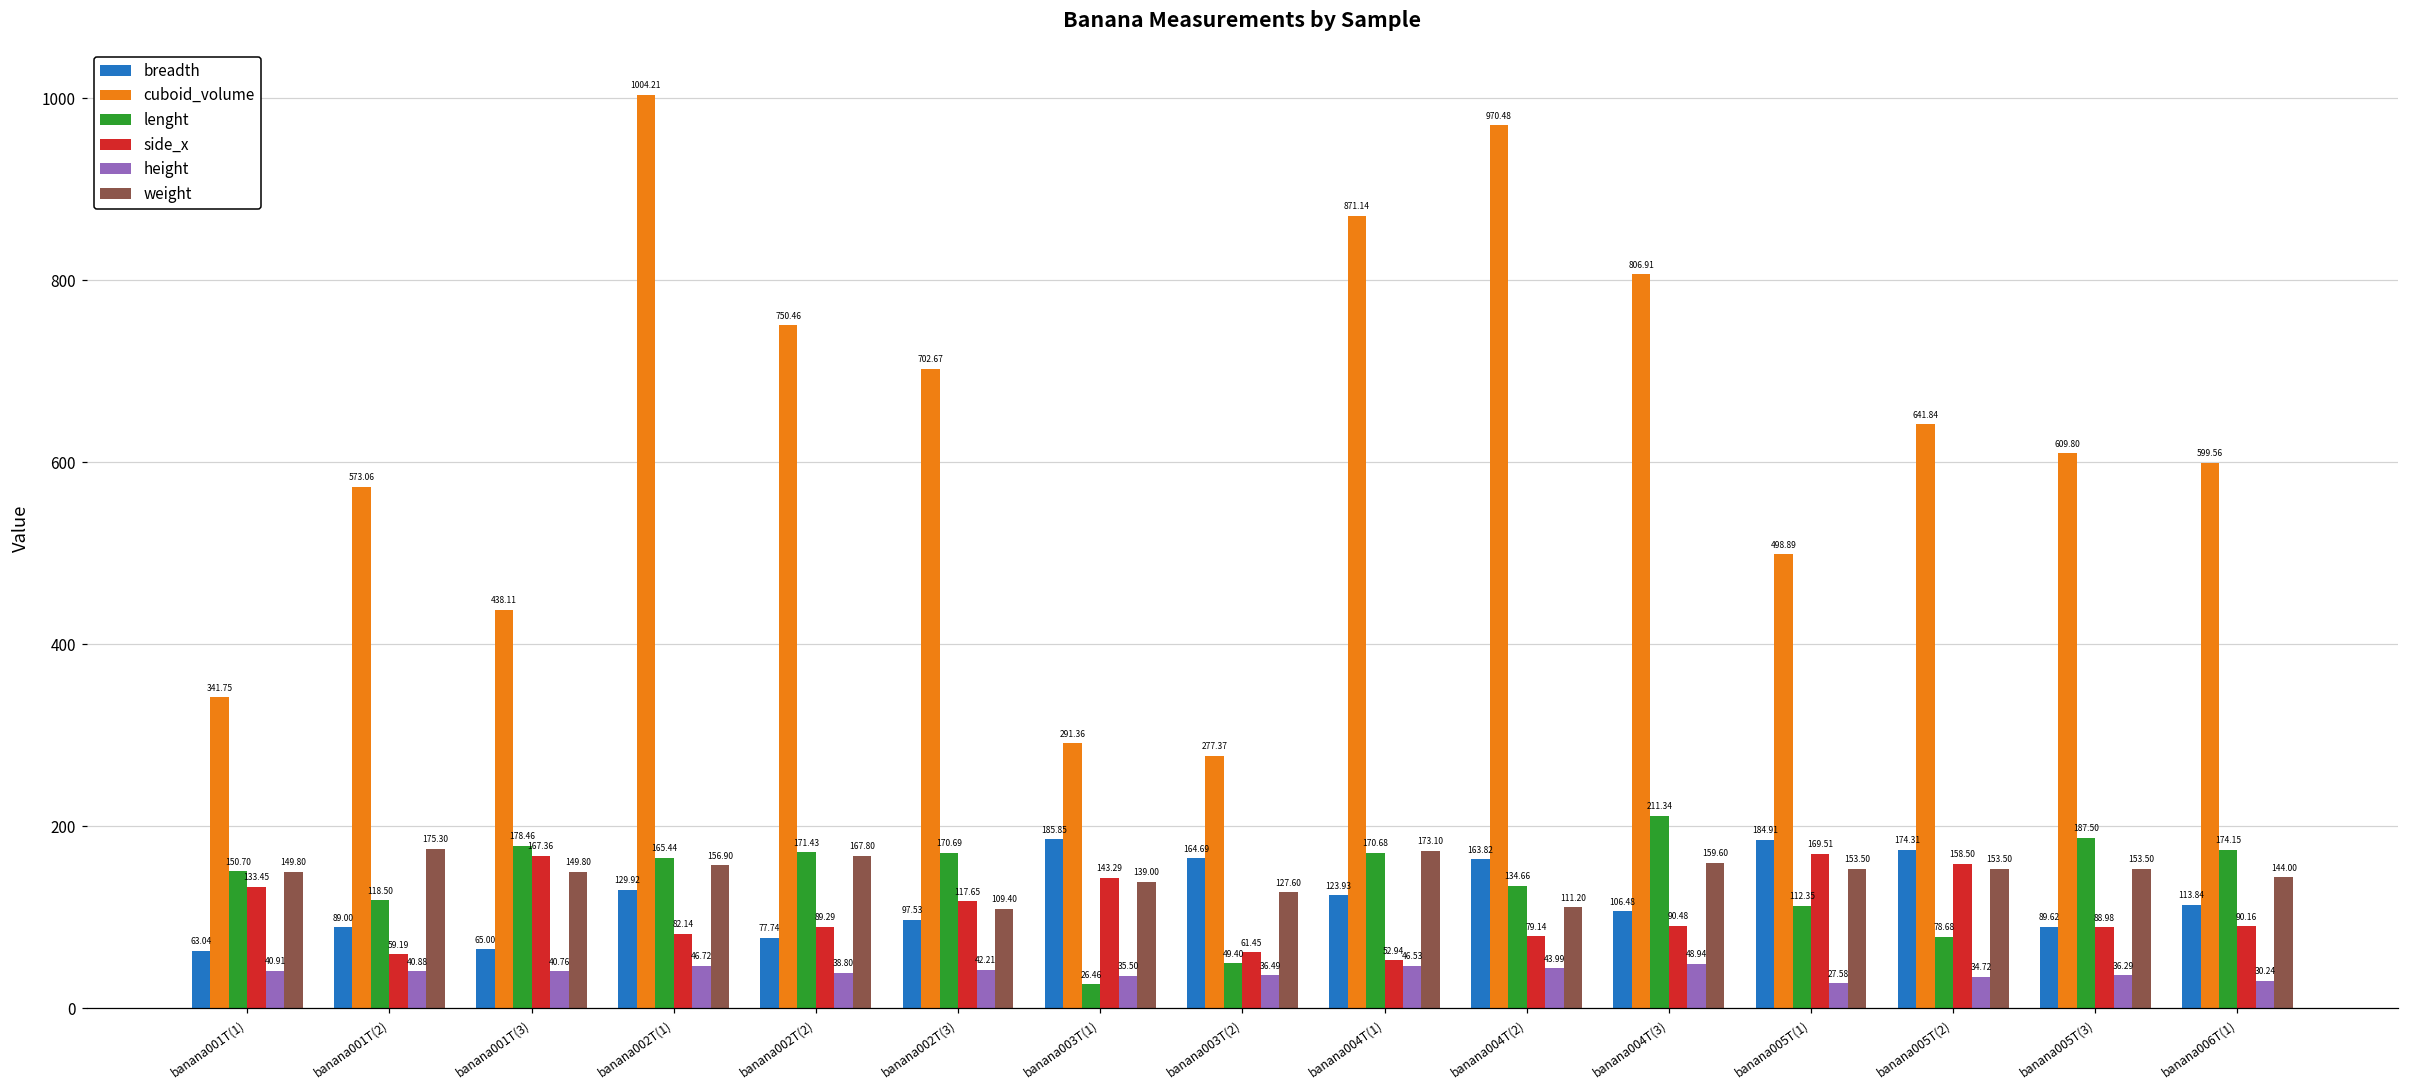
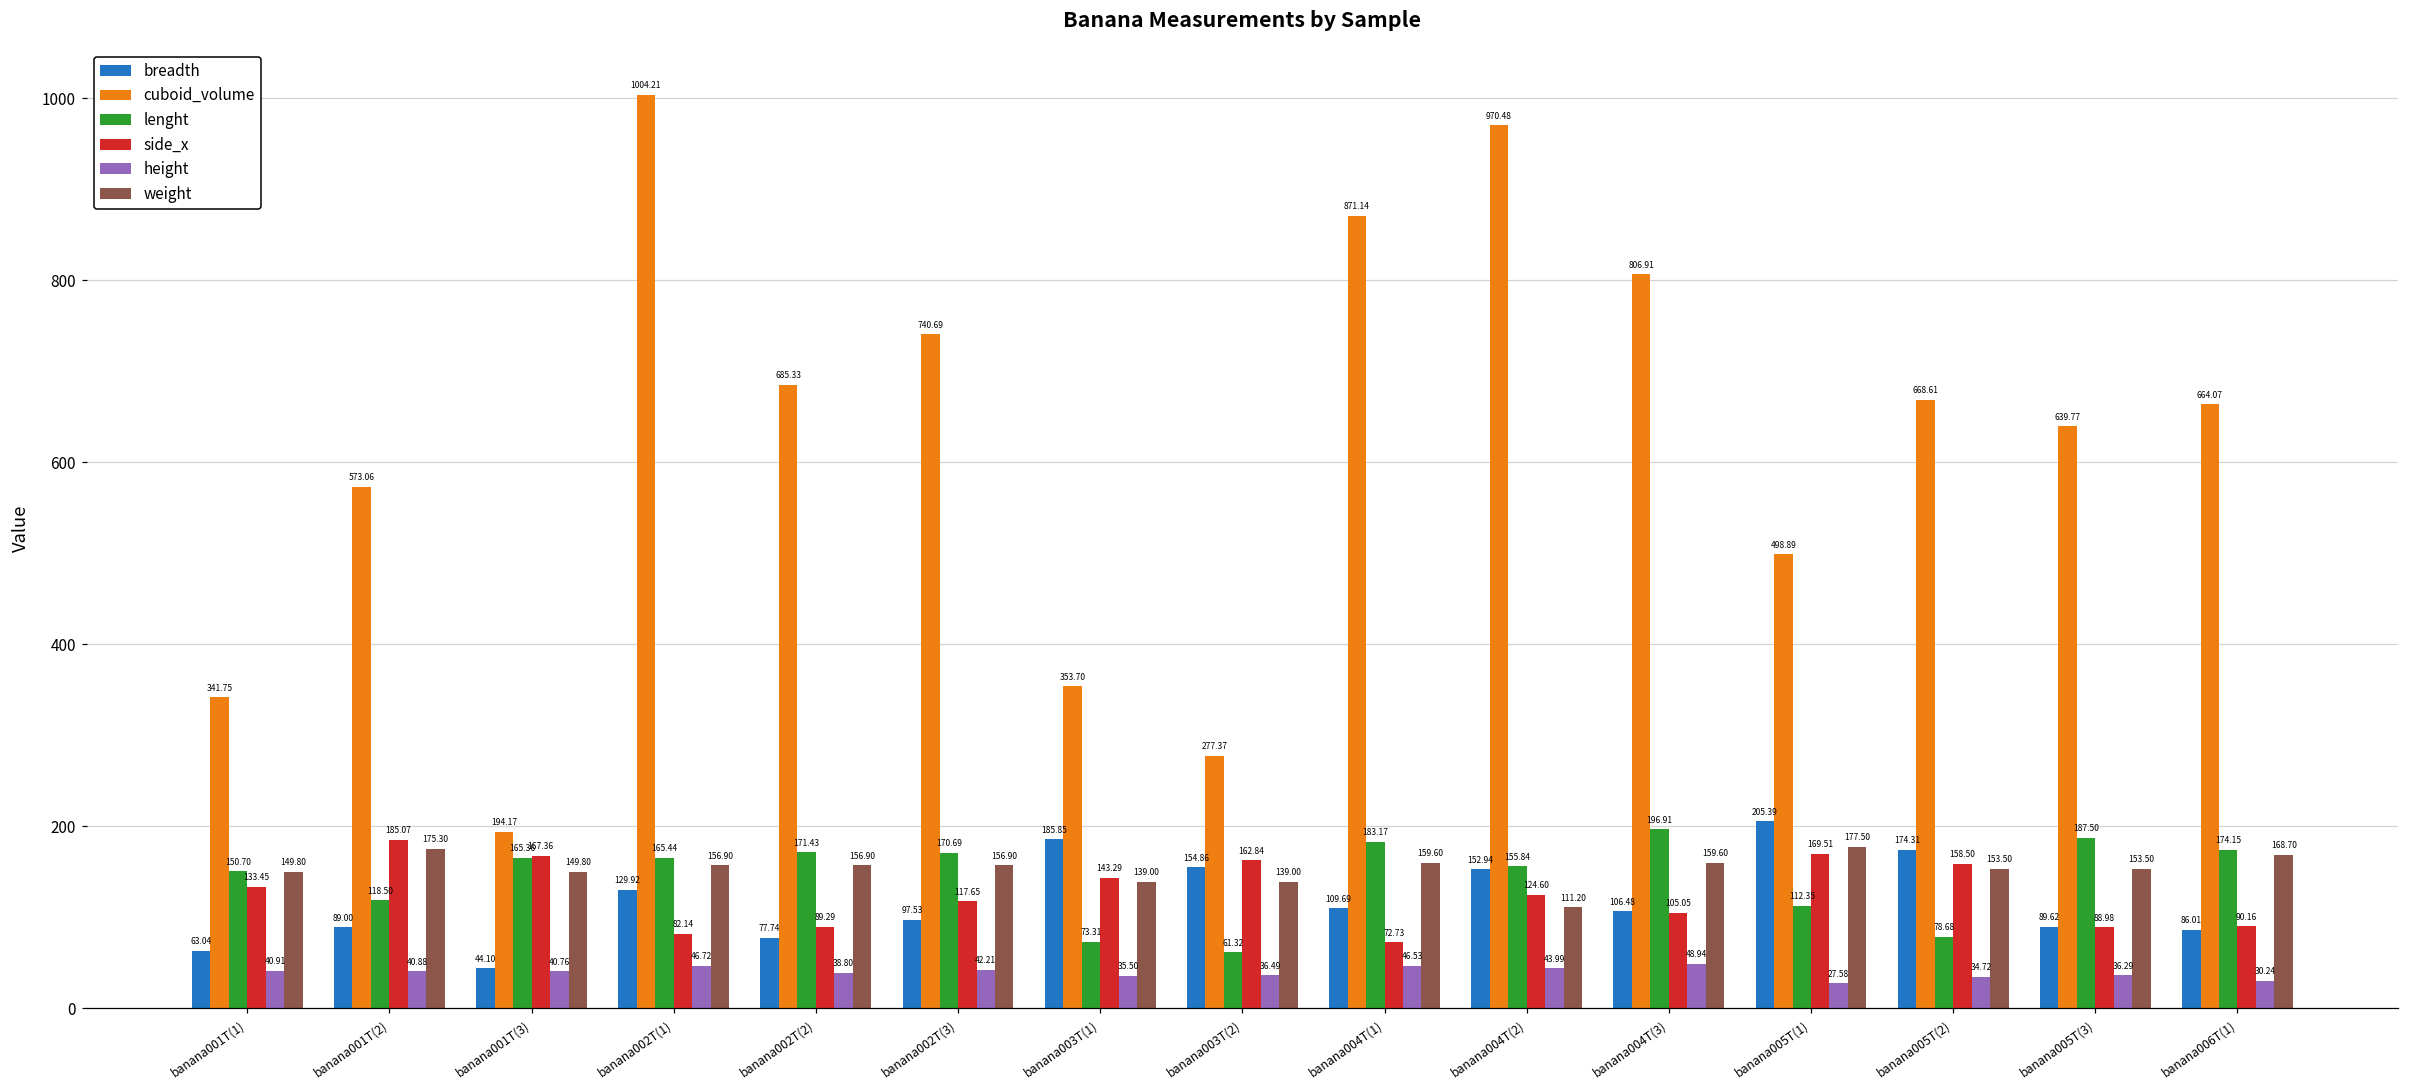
  {
    "breadth": {
      "banana001T(1)": 63.04,
      "banana001T(2)": 89.00,
-     "banana001T(3)": 65.00,
+     "banana001T(3)": 44.10,
      "banana002T(1)": 129.92,
      "banana002T(2)": 77.74,
      "banana002T(3)": 97.53,
      "banana003T(1)": 185.85,
-     "banana003T(2)": 164.69,
-     "banana004T(1)": 123.93,
-     "banana004T(2)": 163.82,
+     "banana003T(2)": 154.86,
+     "banana004T(1)": 109.69,
+     "banana004T(2)": 152.94,
      "banana004T(3)": 106.48,
-     "banana005T(1)": 184.91,
+     "banana005T(1)": 205.39,
      "banana005T(2)": 174.31,
      "banana005T(3)": 89.62,
-     "banana006T(1)": 113.84
+     "banana006T(1)": 86.01
    },
    "cuboid_volume": {
      "banana001T(1)": 341.75,
      "banana001T(2)": 573.06,
-     "banana001T(3)": 438.11,
+     "banana001T(3)": 194.17,
      "banana002T(1)": 1004.21,
-     "banana002T(2)": 750.46,
-     "banana002T(3)": 702.67,
-     "banana003T(1)": 291.36,
+     "banana002T(2)": 685.33,
+     "banana002T(3)": 740.69,
+     "banana003T(1)": 353.70,
      "banana003T(2)": 277.37,
      "banana004T(1)": 871.14,
      "banana004T(2)": 970.48,
      "banana004T(3)": 806.91,
      "banana005T(1)": 498.89,
-     "banana005T(2)": 641.84,
-     "banana005T(3)": 609.80,
-     "banana006T(1)": 599.56
+     "banana005T(2)": 668.61,
+     "banana005T(3)": 639.77,
+     "banana006T(1)": 664.07
    },
    "lenght": {
      "banana001T(1)": 150.70,
      "banana001T(2)": 118.50,
-     "banana001T(3)": 178.46,
+     "banana001T(3)": 165.36,
      "banana002T(1)": 165.44,
      "banana002T(2)": 171.43,
      "banana002T(3)": 170.69,
-     "banana003T(1)": 26.46,
-     "banana003T(2)": 49.40,
-     "banana004T(1)": 170.68,
-     "banana004T(2)": 134.66,
-     "banana004T(3)": 211.34,
+     "banana003T(1)": 73.31,
+     "banana003T(2)": 61.32,
+     "banana004T(1)": 183.17,
+     "banana004T(2)": 155.84,
+     "banana004T(3)": 196.91,
      "banana005T(1)": 112.35,
      "banana005T(2)": 78.68,
      "banana005T(3)": 187.50,
      "banana006T(1)": 174.15
    },
    "side_x": {
      "banana001T(1)": 133.45,
-     "banana001T(2)": 59.19,
+     "banana001T(2)": 185.07,
      "banana002T(1)": 82.14,
      "banana002T(2)": 89.29,
      "banana002T(3)": 117.65,
      "banana003T(1)": 143.29,
-     "banana003T(2)": 61.45,
-     "banana004T(1)": 52.94,
-     "banana004T(2)": 79.14,
-     "banana004T(3)": 90.48,
+     "banana003T(2)": 162.84,
+     "banana004T(1)": 72.73,
+     "banana004T(2)": 124.60,
+     "banana004T(3)": 105.05,
      "banana005T(1)": 169.51,
      "banana005T(2)": 158.50,
      "banana005T(3)": 88.98,
      "banana006T(1)": 90.16
    },
    "height": {
      "banana001T(1)": 40.91,
      "banana001T(2)": 40.88,
      "banana001T(3)": 40.76,
      "banana002T(1)": 46.72,
      "banana002T(2)": 38.80,
      "banana002T(3)": 42.21,
      "banana003T(1)": 35.50,
      "banana003T(2)": 36.49,
      "banana004T(1)": 46.53,
      "banana004T(2)": 43.99,
      "banana004T(3)": 48.94,
      "banana005T(1)": 27.58,
      "banana005T(2)": 34.72,
      "banana005T(3)": 36.29,
      "banana006T(1)": 30.24
    },
    "weight": {
      "banana001T(1)": 149.80,
      "banana001T(2)": 175.30,
      "banana001T(3)": 149.80,
      "banana002T(1)": 156.90,
-     "banana002T(2)": 167.80,
-     "banana002T(3)": 109.40,
+     "banana002T(2)": 156.90,
+     "banana002T(3)": 156.90,
      "banana003T(1)": 139.00,
-     "banana003T(2)": 127.60,
-     "banana004T(1)": 173.10,
+     "banana003T(2)": 139.00,
+     "banana004T(1)": 159.60,
      "banana004T(2)": 111.20,
      "banana004T(3)": 159.60,
-     "banana005T(1)": 153.50,
+     "banana005T(1)": 177.50,
      "banana005T(2)": 153.50,
      "banana005T(3)": 153.50,
-     "banana006T(1)": 144.00
+     "banana006T(1)": 168.70
    }
  }
